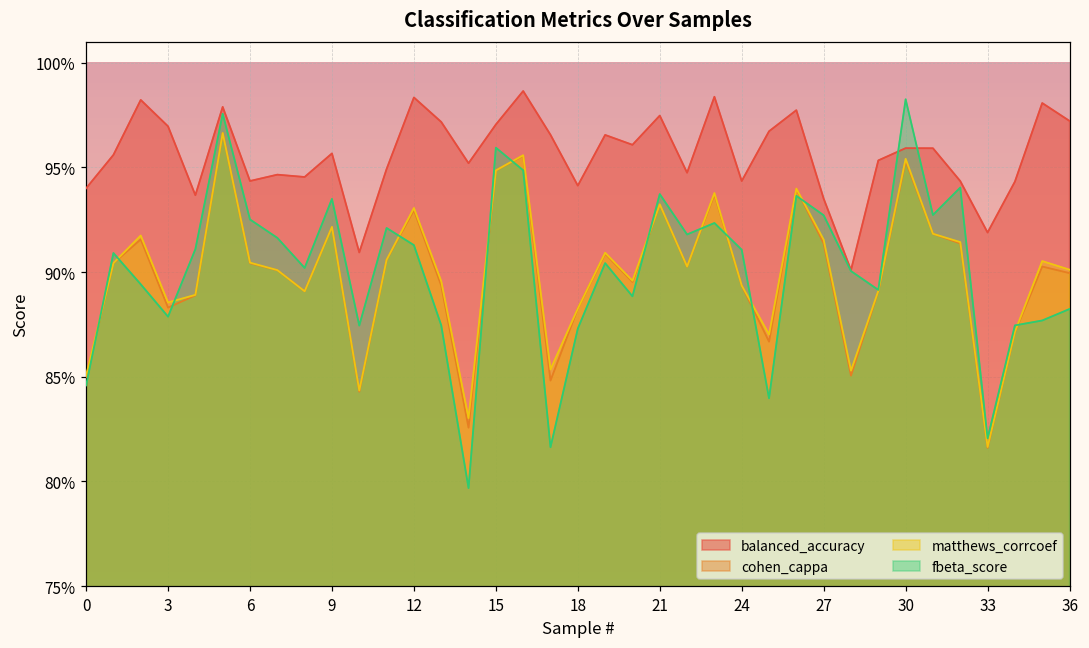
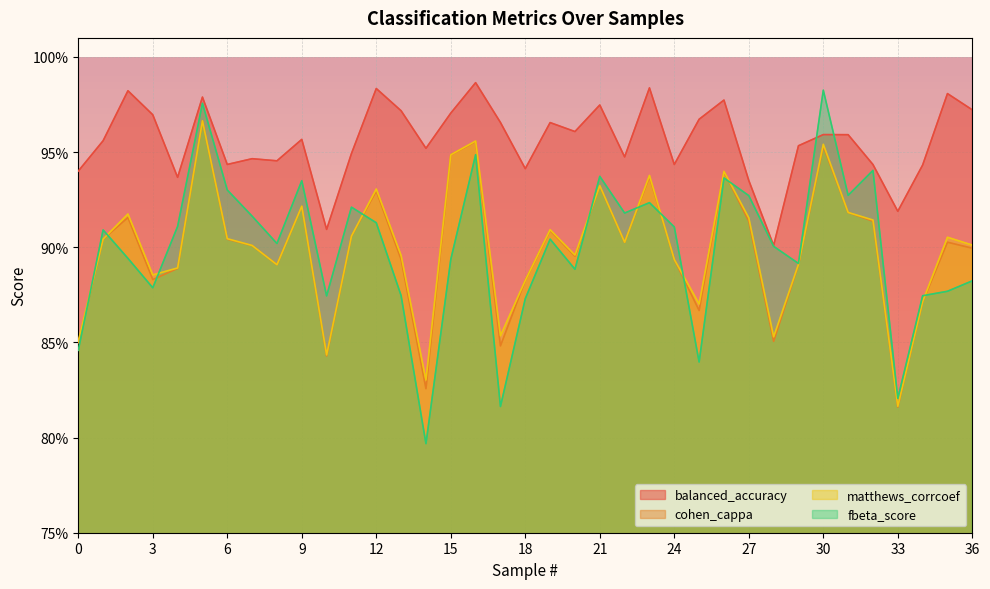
  {
    "fbeta_score": {
      "0": "84.6%",
      "3": "87.9%",
-     "6": "92.5%",
+     "6": "93.0%",
      "9": "93.5%",
      "12": "91.3%",
-     "15": "95.9%",
+     "15": "89.4%",
      "18": "87.3%",
      "21": "93.7%",
      "24": "91.1%",
      "27": "92.7%",
      "30": "98.3%",
      "33": "82.1%",
      "36": "88.2%"
    }
  }
